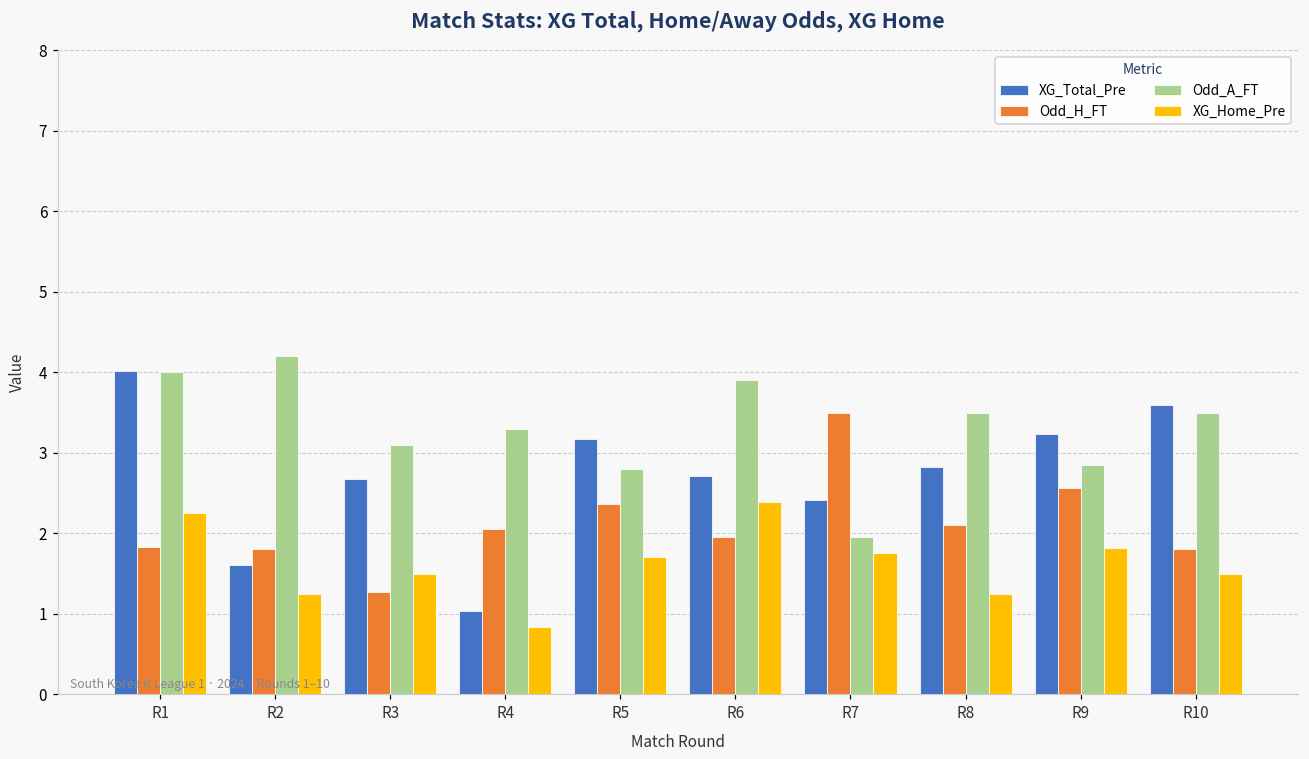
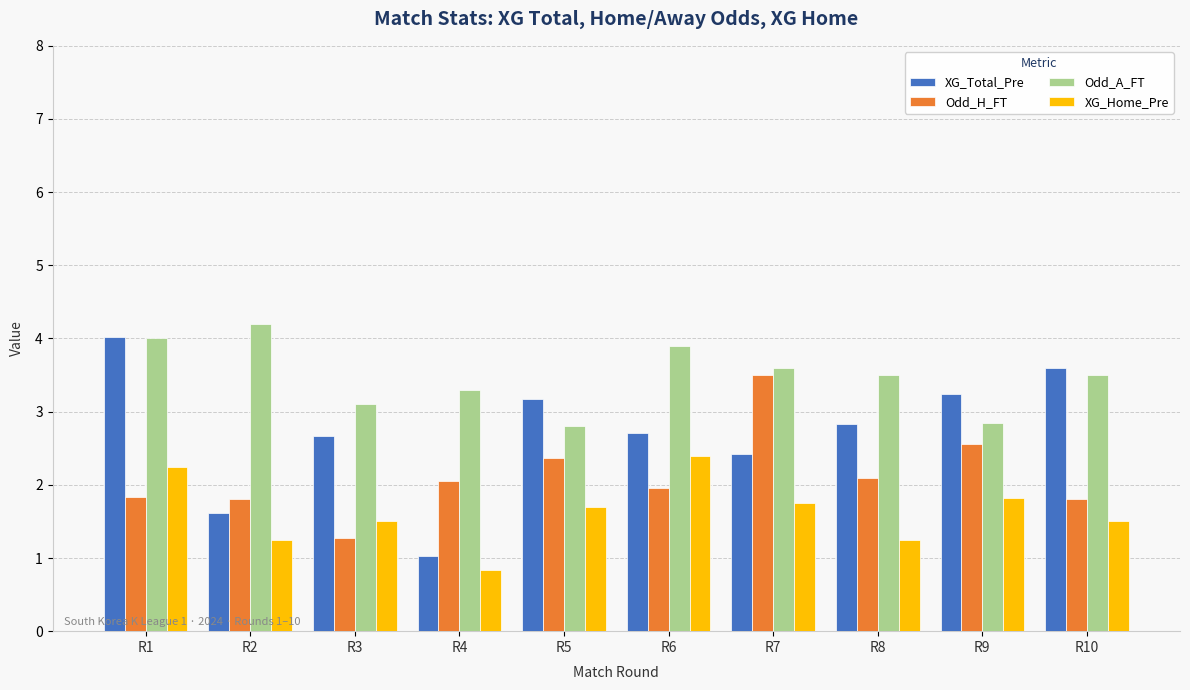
  {
    "XG_Total_Pre": {
      "R1": 4.0,
      "R2": 1.6,
      "R3": 2.7,
      "R4": 1.0,
      "R5": 3.2,
      "R6": 2.7,
      "R7": 2.4,
      "R8": 2.8,
      "R9": 3.2,
      "R10": 3.6
    },
    "Odd_H_FT": {
      "R1": 1.8,
      "R2": 1.8,
      "R3": 1.3,
      "R4": 2.1,
      "R5": 2.4,
      "R6": 2.0,
      "R7": 3.5,
      "R8": 2.1,
      "R9": 2.6,
      "R10": 1.8
    },
    "Odd_A_FT": {
      "R1": 4.0,
      "R2": 4.2,
      "R3": 3.1,
      "R4": 3.3,
      "R5": 2.8,
      "R6": 3.9,
-     "R7": 2.0,
+     "R7": 3.6,
      "R8": 3.5,
      "R9": 2.9,
      "R10": 3.5
    },
    "XG_Home_Pre": {
      "R2": 1.3,
      "R3": 1.5,
      "R4": 0.8,
      "R5": 1.7,
      "R6": 2.4,
      "R7": 1.8,
      "R8": 1.3,
      "R9": 1.8,
      "R10": 1.5
    }
  }
